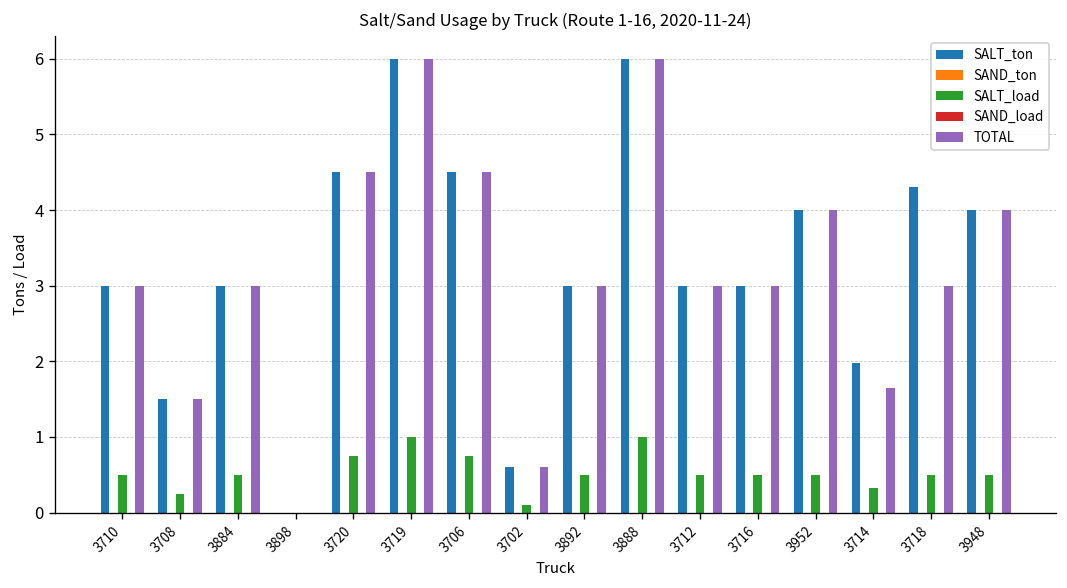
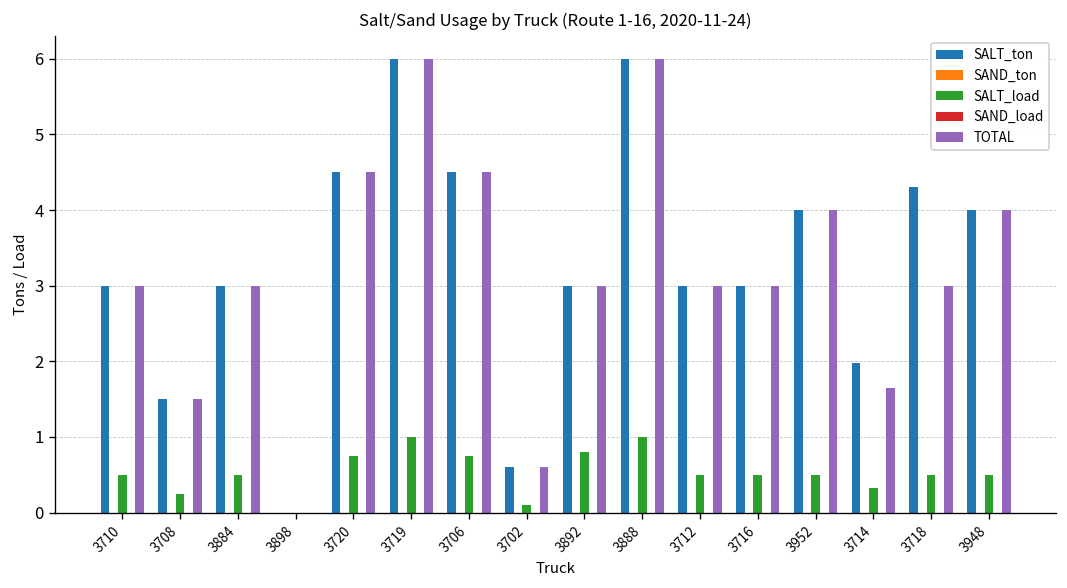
  {
    "SALT_ton": {
      "3710": 3.0,
      "3708": 1.5,
      "3884": 3.0,
      "3898": 0.0,
      "3720": 4.5,
      "3719": 6.0,
      "3706": 4.5,
      "3702": 0.6,
      "3892": 3.0,
      "3888": 6.0,
      "3712": 3.0,
      "3716": 3.0,
      "3952": 4.0,
      "3714": 2.0,
      "3718": 4.3,
      "3948": 4.0
    },
    "SAND_ton": {
      "3710": 0.0,
      "3708": 0.0,
      "3884": 0.0,
      "3898": 0.0,
      "3720": 0.0,
      "3719": 0.0,
      "3706": 0.0,
      "3702": 0.0,
      "3892": 0.0,
      "3888": 0.0,
      "3712": 0.0,
      "3716": 0.0,
      "3952": 0.0,
      "3714": 0.0,
      "3718": 0.0,
      "3948": 0.0
    },
    "SALT_load": {
      "3710": 0.5,
      "3708": 0.3,
      "3884": 0.5,
      "3898": 0.0,
      "3720": 0.8,
      "3719": 1.0,
      "3706": 0.8,
      "3702": 0.1,
-     "3892": 0.5,
+     "3892": 0.8,
      "3888": 1.0,
      "3712": 0.5,
      "3716": 0.5,
      "3952": 0.5,
      "3714": 0.3,
      "3718": 0.5,
      "3948": 0.5
    },
    "SAND_load": {
      "3710": 0.0,
      "3708": 0.0,
      "3884": 0.0,
      "3898": 0.0,
      "3720": 0.0,
      "3719": 0.0,
      "3706": 0.0,
      "3702": 0.0,
      "3892": 0.0,
      "3888": 0.0,
      "3712": 0.0,
      "3716": 0.0,
      "3952": 0.0,
      "3714": 0.0,
      "3718": 0.0,
      "3948": 0.0
    },
    "TOTAL": {
      "3710": 3.0,
      "3708": 1.5,
      "3884": 3.0,
      "3898": 0.0,
      "3720": 4.5,
      "3719": 6.0,
      "3706": 4.5,
      "3702": 0.6,
      "3892": 3.0,
      "3888": 6.0,
      "3712": 3.0,
      "3716": 3.0,
      "3952": 4.0,
      "3714": 1.7,
      "3718": 3.0,
      "3948": 4.0
    }
  }
